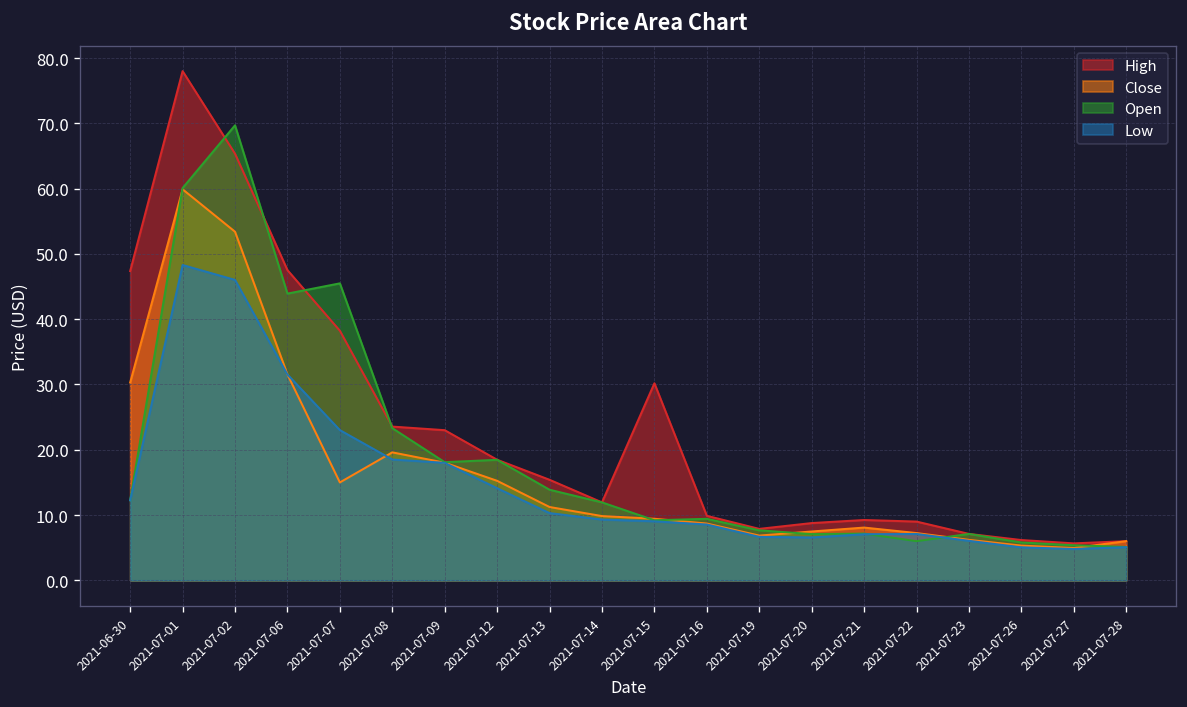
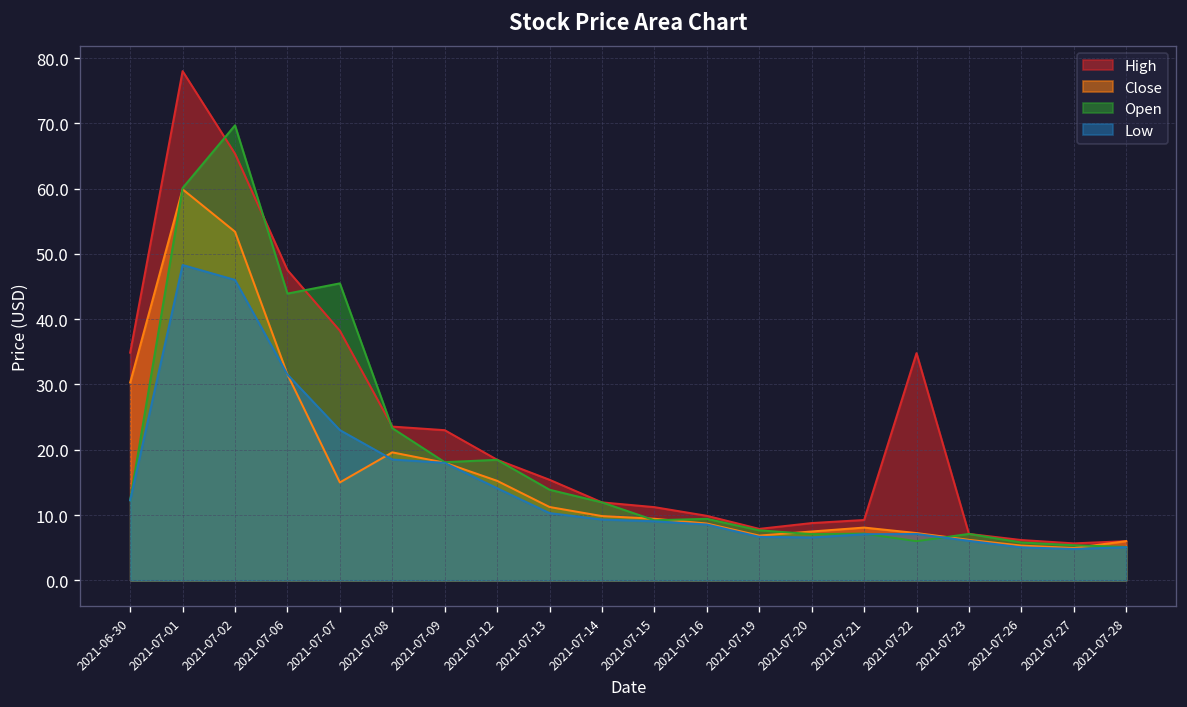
  {
    "High": {
-     "2021-06-30": 47,
+     "2021-06-30": 35,
      "2021-07-01": 78,
      "2021-07-02": 65,
      "2021-07-06": 48,
      "2021-07-07": 38,
      "2021-07-09": 23,
      "2021-07-13": 15,
-     "2021-07-15": 30,
+     "2021-07-15": 11,
      "2021-07-20": 9,
      "2021-07-21": 9,
-     "2021-07-22": 9
+     "2021-07-22": 35
    },
    "Close": {
      "2021-06-30": 30,
      "2021-07-02": 53,
      "2021-07-07": 15,
      "2021-07-08": 20,
      "2021-07-12": 15,
      "2021-07-13": 11,
      "2021-07-14": 10,
      "2021-07-21": 8
    },
    "Open": {
      "2021-07-02": 70,
      "2021-07-06": 44,
      "2021-07-07": 45,
      "2021-07-13": 14,
      "2021-07-22": 6
    },
    "Low": {
      "2021-07-01": 48,
      "2021-07-02": 46,
      "2021-07-07": 23,
      "2021-07-08": 19,
      "2021-07-12": 14,
      "2021-07-13": 10,
      "2021-07-14": 9,
      "2021-07-20": 7
    }
  }
